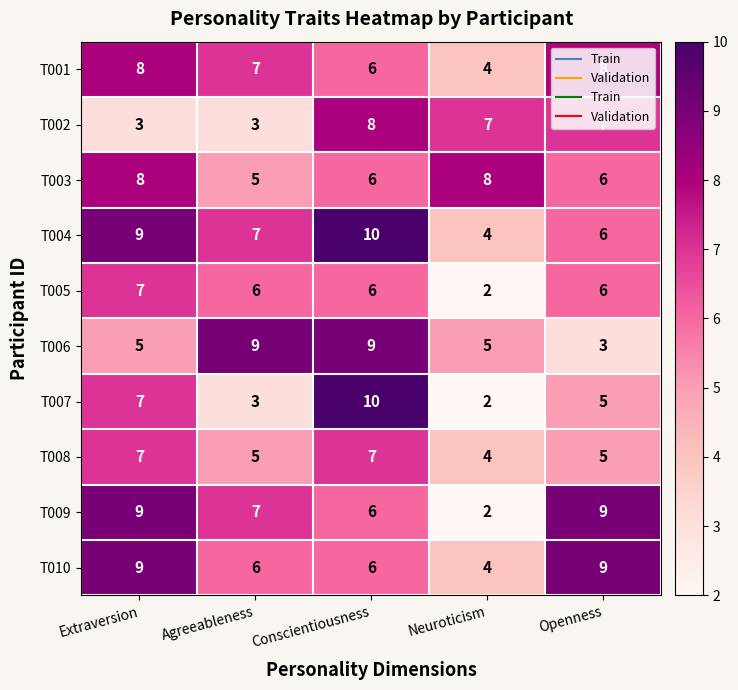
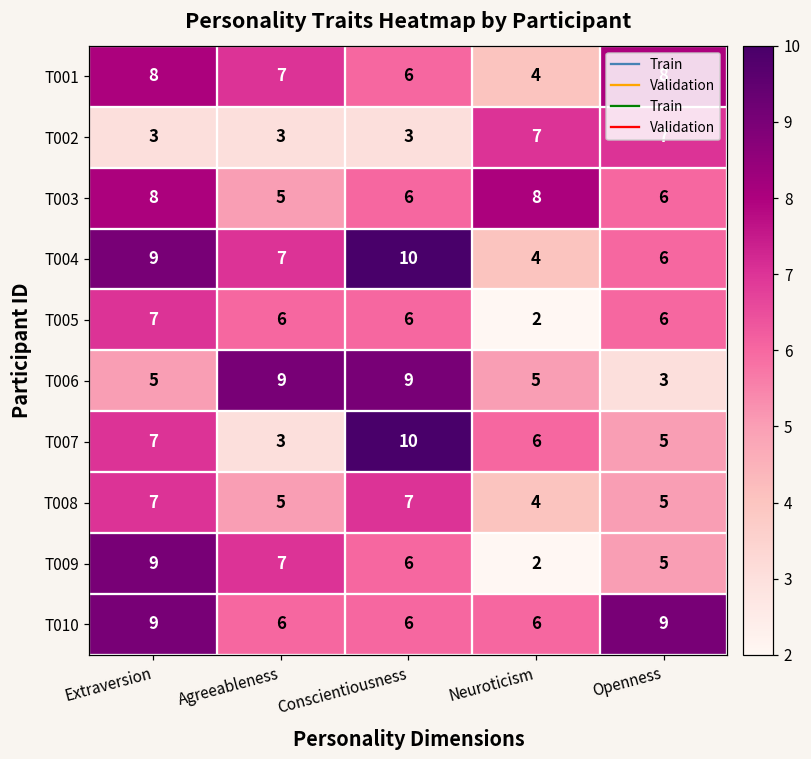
  {
    "T001": {
      "Extraversion": 8,
      "Agreeableness": 7,
      "Conscientiousness": 6,
      "Neuroticism": 4
    },
    "T002": {
      "Extraversion": 3,
      "Agreeableness": 3,
-     "Conscientiousness": 8,
+     "Conscientiousness": 3,
      "Neuroticism": 7
    },
    "T003": {
      "Extraversion": 8,
      "Agreeableness": 5,
      "Conscientiousness": 6,
      "Neuroticism": 8,
      "Openness": 6
    },
    "T004": {
      "Extraversion": 9,
      "Agreeableness": 7,
      "Conscientiousness": 10,
      "Neuroticism": 4,
      "Openness": 6
    },
    "T005": {
      "Extraversion": 7,
      "Agreeableness": 6,
      "Conscientiousness": 6,
      "Neuroticism": 2,
      "Openness": 6
    },
    "T006": {
      "Extraversion": 5,
      "Agreeableness": 9,
      "Conscientiousness": 9,
      "Neuroticism": 5,
      "Openness": 3
    },
    "T007": {
      "Extraversion": 7,
      "Agreeableness": 3,
      "Conscientiousness": 10,
-     "Neuroticism": 2,
+     "Neuroticism": 6,
      "Openness": 5
    },
    "T008": {
      "Extraversion": 7,
      "Agreeableness": 5,
      "Conscientiousness": 7,
      "Neuroticism": 4,
      "Openness": 5
    },
    "T009": {
      "Extraversion": 9,
      "Agreeableness": 7,
      "Conscientiousness": 6,
      "Neuroticism": 2,
-     "Openness": 9
+     "Openness": 5
    },
    "T010": {
      "Extraversion": 9,
      "Agreeableness": 6,
      "Conscientiousness": 6,
-     "Neuroticism": 4,
+     "Neuroticism": 6,
      "Openness": 9
    }
  }
